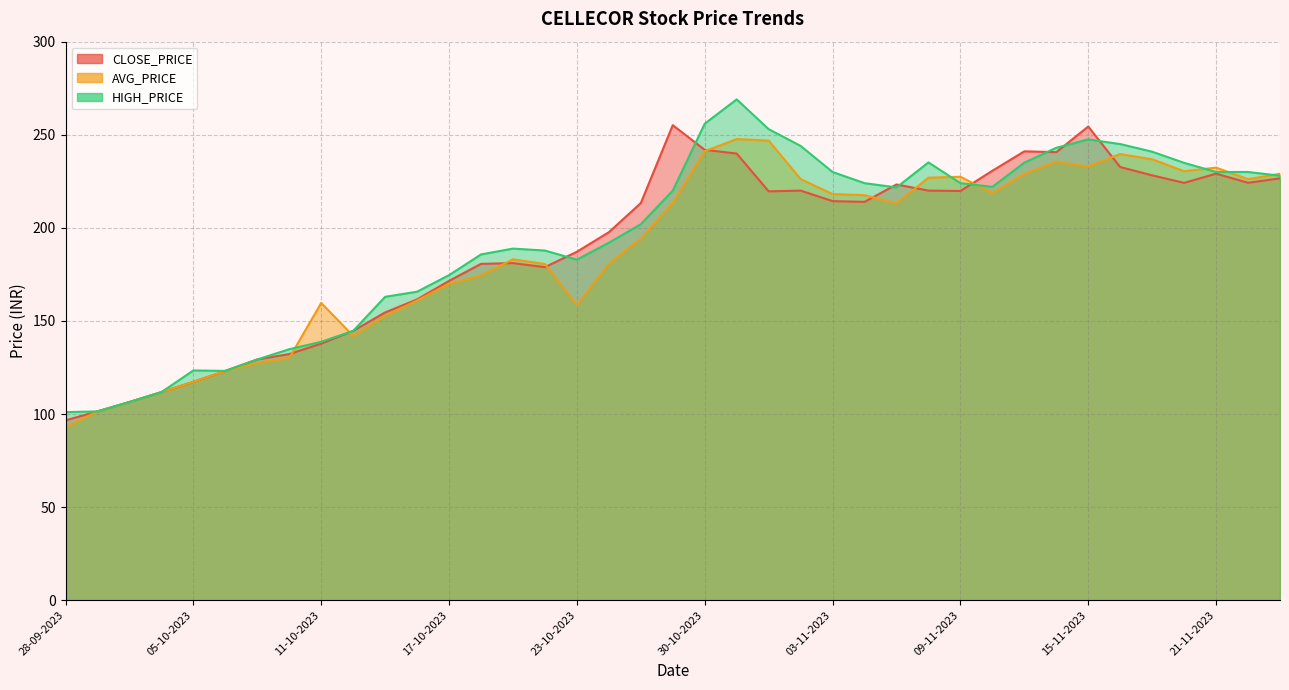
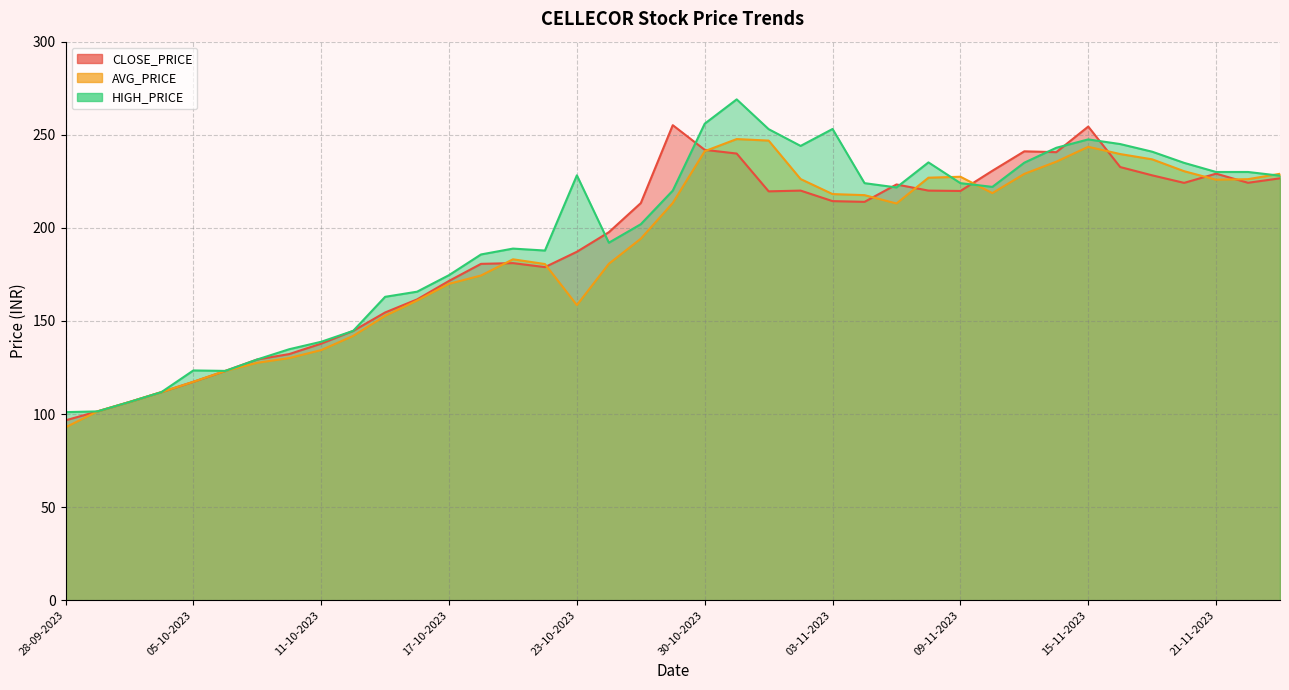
  {
    "CLOSE_PRICE": {
      "28-09-2023": 97,
      "17-10-2023": 172,
      "23-10-2023": 187,
      "03-11-2023": 214,
      "09-11-2023": 220,
      "15-11-2023": 254
    },
    "AVG_PRICE": {
      "28-09-2023": 93,
-     "11-10-2023": 160,
+     "11-10-2023": 134,
      "17-10-2023": 170,
      "23-10-2023": 158,
      "03-11-2023": 218,
      "09-11-2023": 227,
-     "15-11-2023": 233,
-     "21-11-2023": 232
+     "15-11-2023": 244,
+     "21-11-2023": 226
    },
    "HIGH_PRICE": {
      "28-09-2023": 101,
      "05-10-2023": 123,
      "17-10-2023": 175,
-     "23-10-2023": 183,
+     "23-10-2023": 228,
      "30-10-2023": 256,
-     "03-11-2023": 230,
+     "03-11-2023": 253,
      "09-11-2023": 224,
      "15-11-2023": 248
    }
  }
